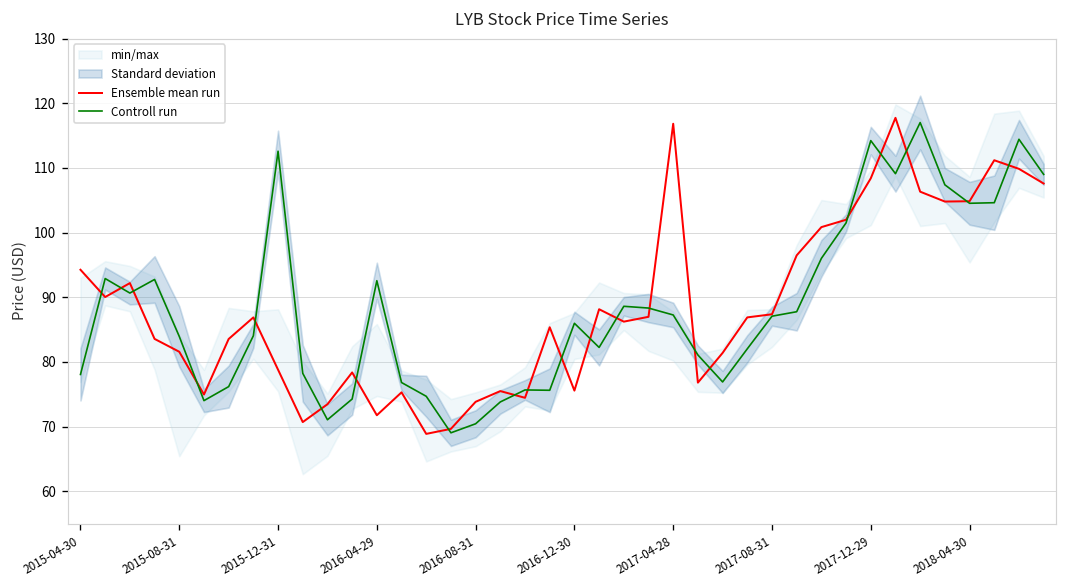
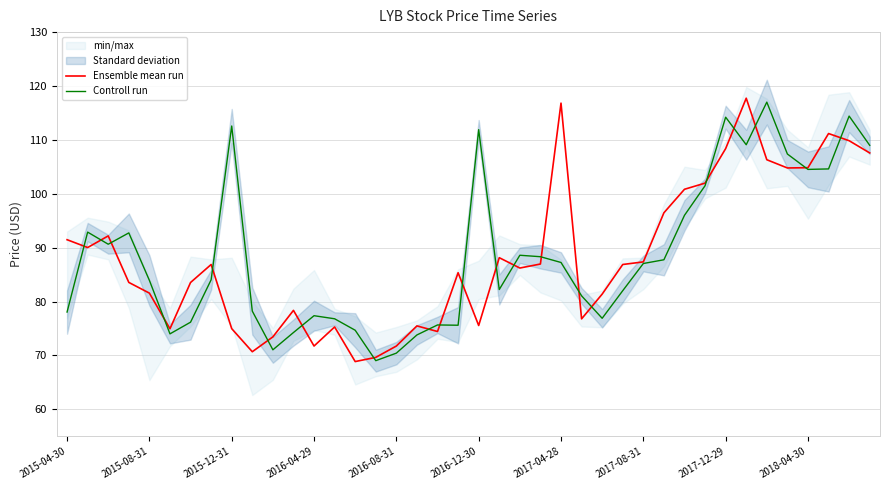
  {
    "Ensemble mean run": {
-     "2015-04-30": 94,
+     "2015-04-30": 91,
      "2015-08-31": 82,
-     "2015-12-31": 79,
+     "2015-12-31": 75,
      "2016-04-29": 72,
-     "2016-08-31": 74,
+     "2016-08-31": 72,
      "2016-12-30": 76,
      "2017-04-28": 117,
      "2017-12-29": 108
    },
    "Controll run": {
      "2015-04-30": 78,
      "2015-12-31": 113,
-     "2016-04-29": 93,
+     "2016-04-29": 77,
      "2016-08-31": 70,
-     "2016-12-30": 86,
+     "2016-12-30": 112,
      "2017-04-28": 87,
      "2017-12-29": 114
    }
  }
